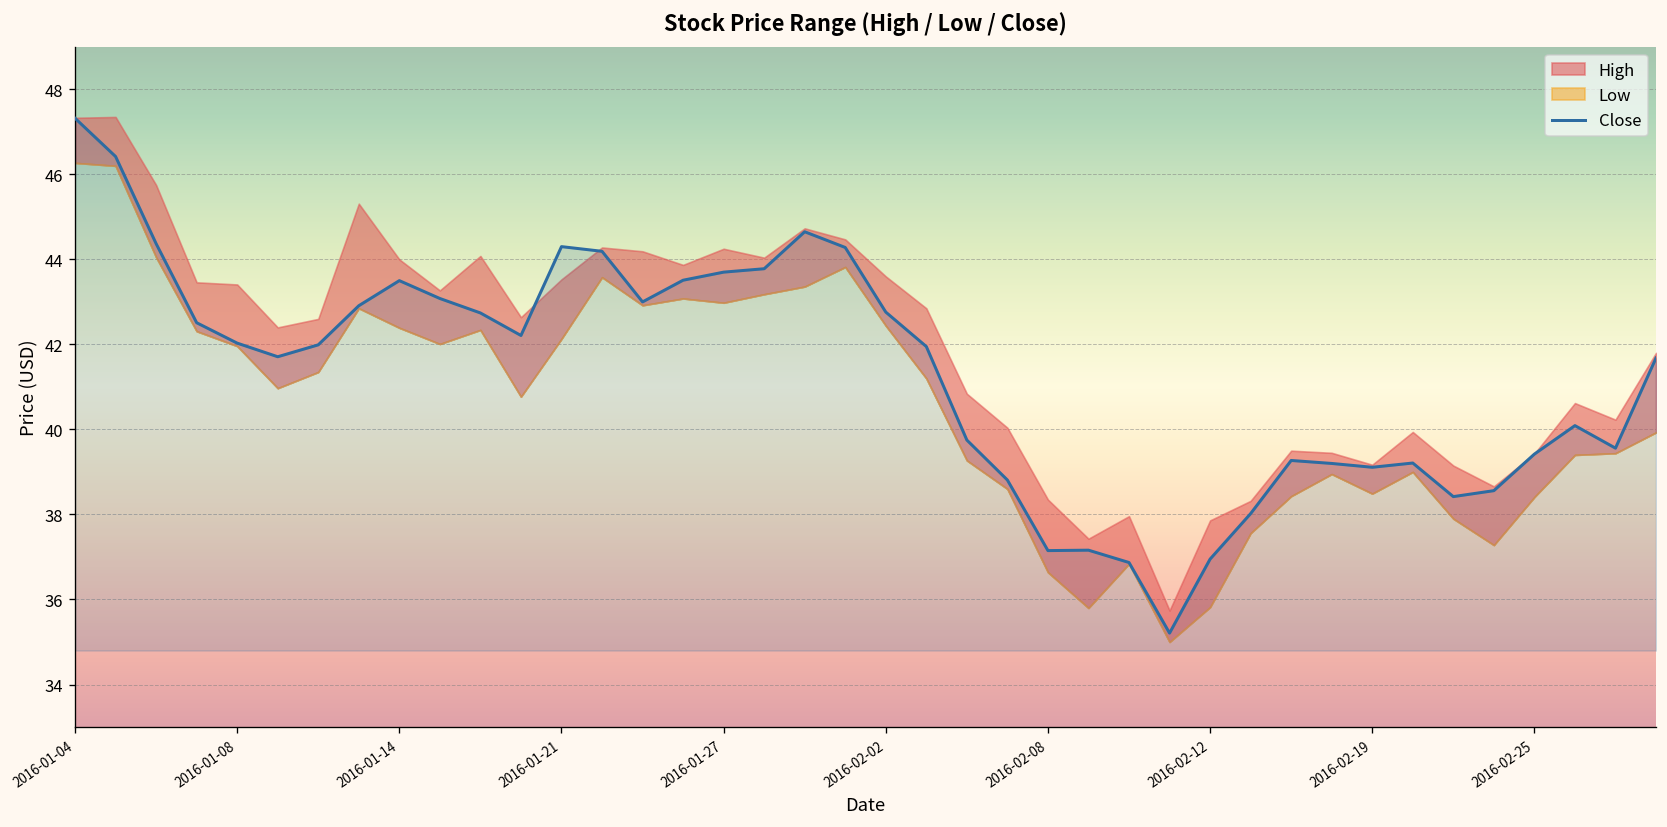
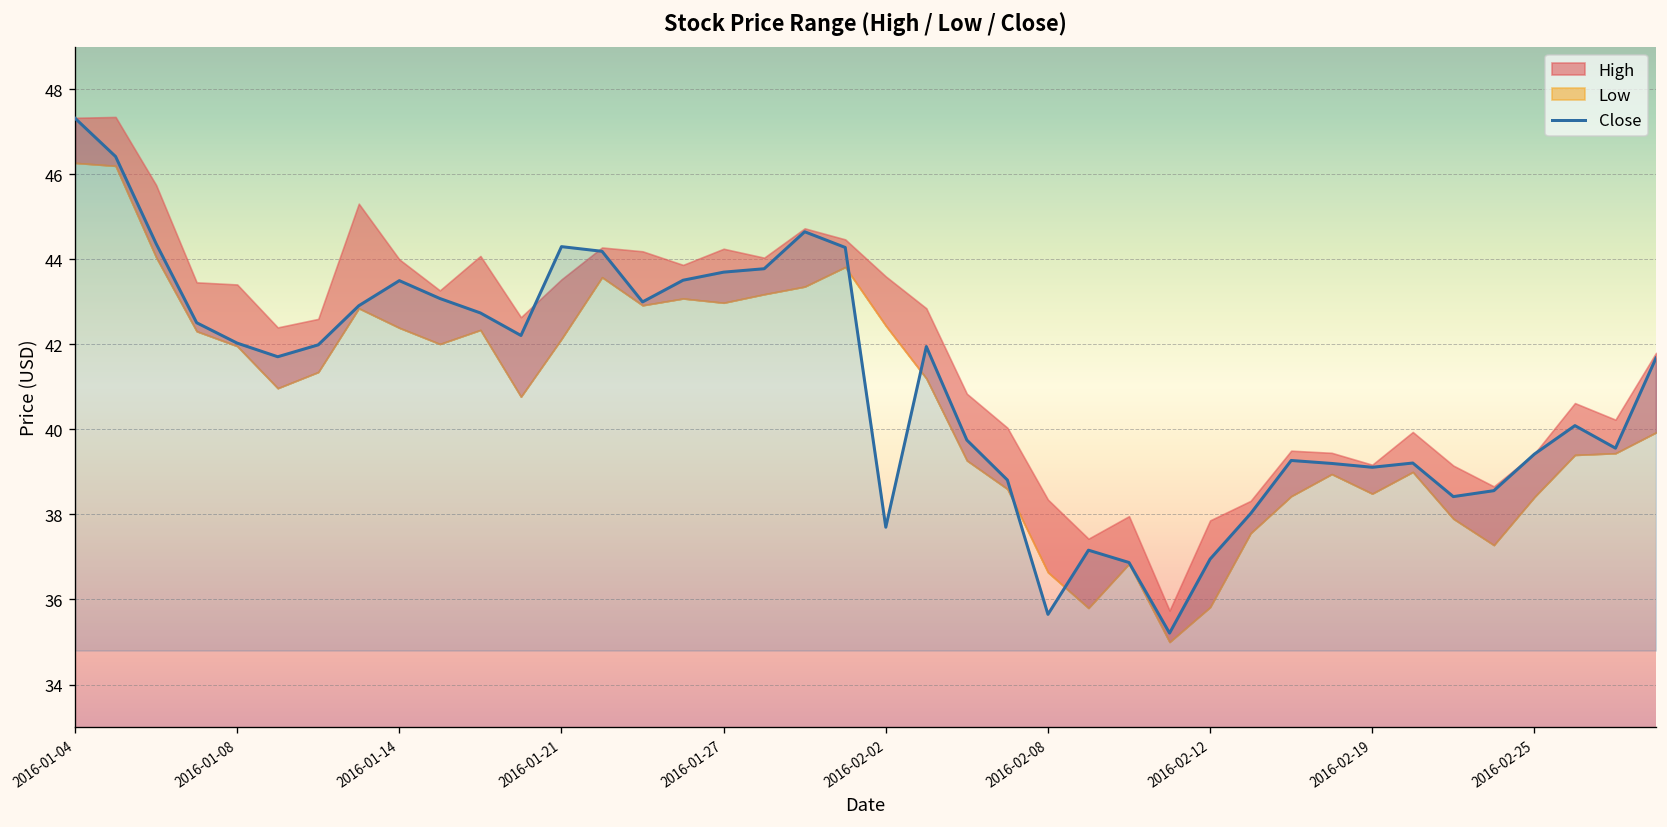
  {
    "Close": {
      "2016-01-14": 43.5,
      "2016-01-21": 44.3,
      "2016-01-27": 43.7,
-     "2016-02-02": 42.8,
-     "2016-02-08": 37.2,
+     "2016-02-02": 37.7,
+     "2016-02-08": 35.7,
      "2016-02-12": 37.0
    }
  }
